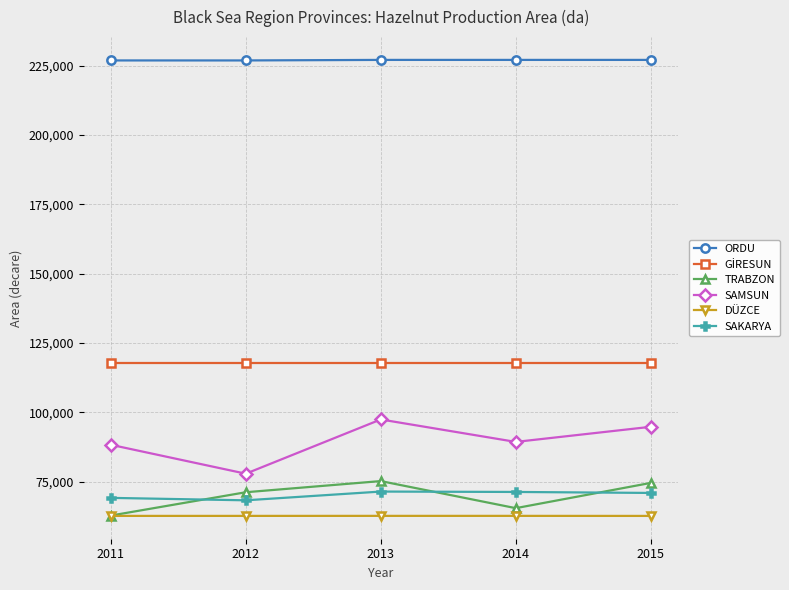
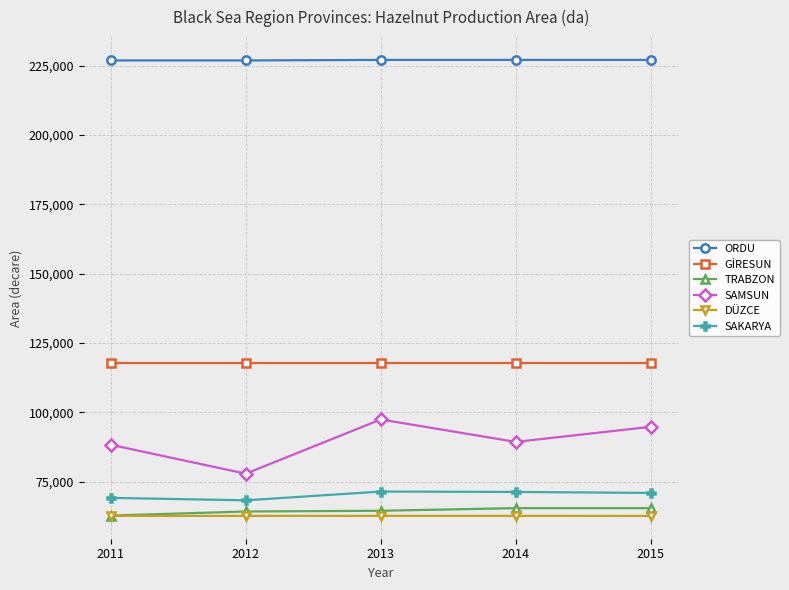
  {
    "GİRESUN": {
      "2011": "118,000",
      "2012": "118,000",
      "2013": "118,000",
      "2014": "118,000",
      "2015": "118,000"
    },
    "TRABZON": {
-     "2012": "71,000",
-     "2013": "75,000",
+     "2012": "64,000",
+     "2013": "65,000",
      "2014": "65,000",
-     "2015": "75,000"
+     "2015": "65,000"
    },
    "SAMSUN": {
      "2011": "88,000",
      "2012": "78,000",
      "2013": "97,000",
      "2014": "89,000",
      "2015": "95,000"
    },
    "DÜZCE": {
      "2012": "63,000",
      "2013": "63,000",
      "2014": "63,000",
      "2015": "63,000"
    }
  }
